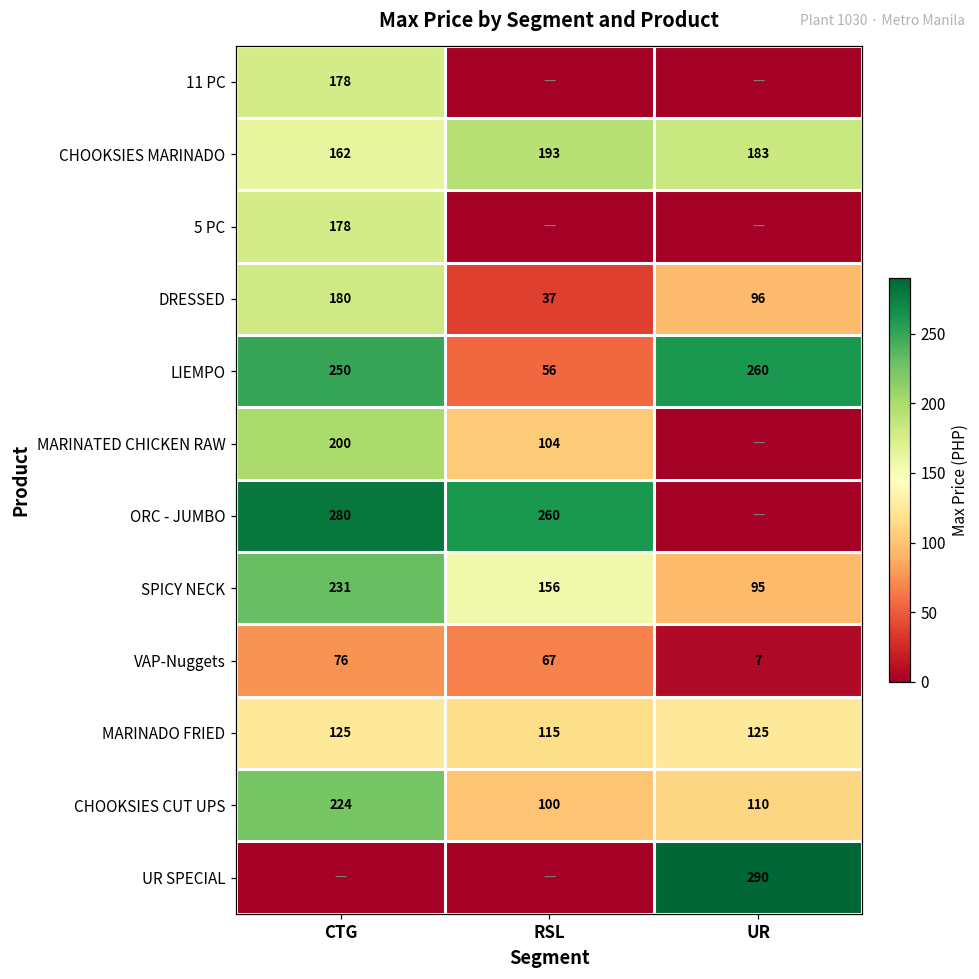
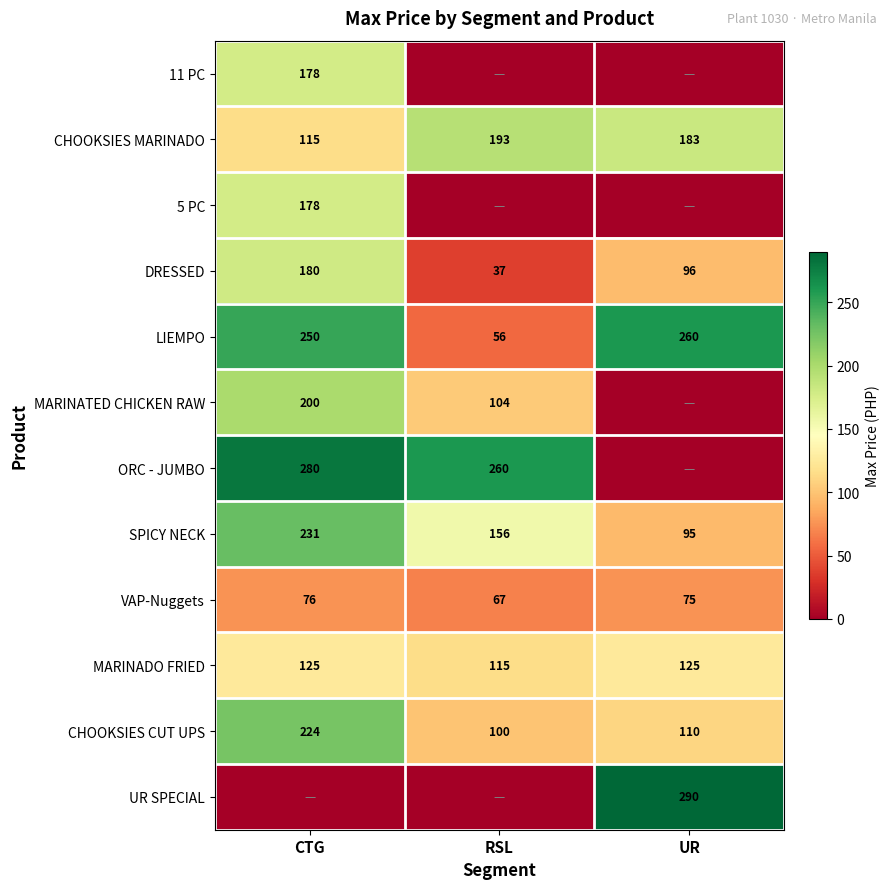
  {
    "11 PC": {
      "CTG": 178
    },
    "CHOOKSIES MARINADO": {
-     "CTG": 162,
+     "CTG": 115,
      "RSL": 193,
      "UR": 183
    },
    "5 PC": {
      "CTG": 178
    },
    "DRESSED": {
      "CTG": 180,
      "RSL": 37,
      "UR": 96
    },
    "LIEMPO": {
      "CTG": 250,
      "RSL": 56,
      "UR": 260
    },
    "MARINATED CHICKEN RAW": {
      "CTG": 200,
      "RSL": 104
    },
    "ORC - JUMBO": {
      "CTG": 280,
      "RSL": 260
    },
    "SPICY NECK": {
      "CTG": 231,
      "RSL": 156,
      "UR": 95
    },
    "VAP-Nuggets": {
      "CTG": 76,
      "RSL": 67,
-     "UR": 7
+     "UR": 75
    },
    "MARINADO FRIED": {
      "CTG": 125,
      "RSL": 115,
      "UR": 125
    },
    "CHOOKSIES CUT UPS": {
      "CTG": 224,
      "RSL": 100,
      "UR": 110
    },
    "UR SPECIAL": {
      "UR": 290
    }
  }
